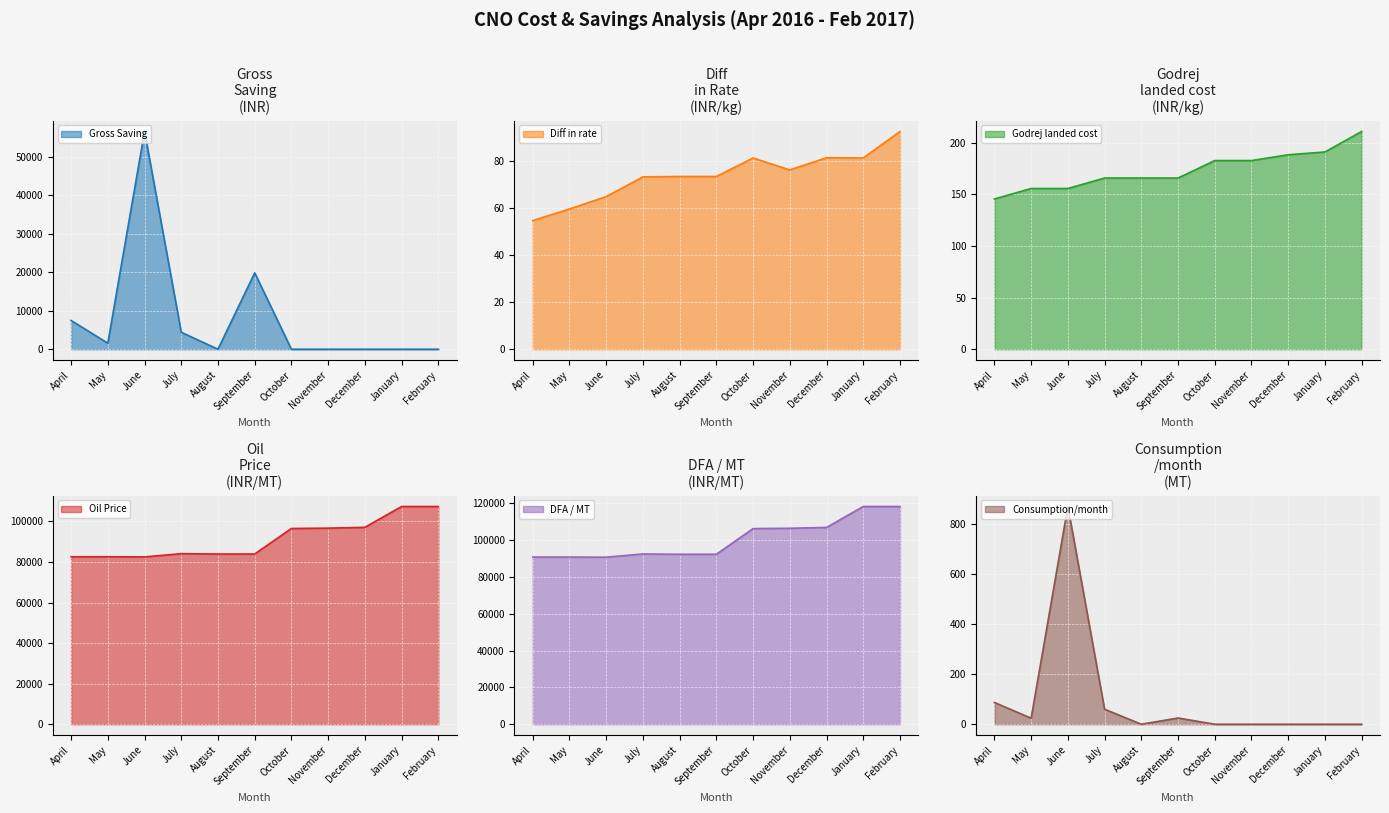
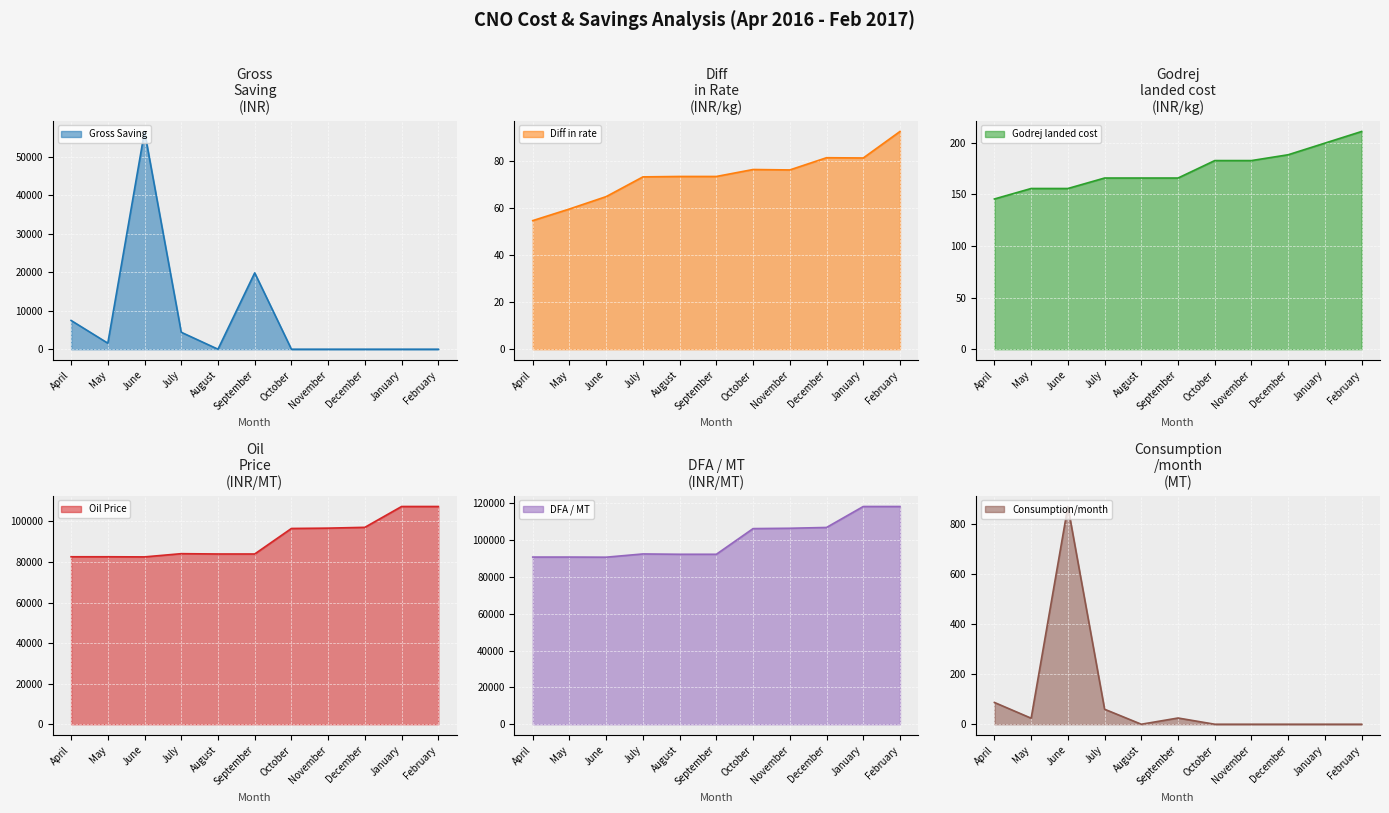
  {
    "Gross Saving (INR)": {
      "April": 7000,
      "May": 2000,
      "July": 4000,
      "August": 0,
      "September": 20000,
      "October": 0,
      "November": 0,
      "December": 0,
      "January": 0,
      "February": 0
    },
    "Diff in Rate (INR/kg)": {
      "April": 55,
      "May": 60,
      "June": 65,
      "July": 73,
      "August": 73,
      "September": 73,
-     "October": 81,
+     "October": 76,
      "November": 76,
      "December": 81,
      "January": 81,
      "February": 93
    },
    "Godrej landed cost (INR/kg)": {
      "April": 146,
      "May": 156,
      "June": 156,
      "July": 166,
      "August": 166,
      "September": 166,
      "October": 183,
      "November": 183,
      "December": 188,
-     "January": 191,
+     "January": 200,
      "February": 211
    },
    "Oil Price (INR/MT)": {
      "April": 83000,
      "May": 83000,
      "June": 83000,
      "July": 84000,
      "August": 84000,
      "September": 84000,
      "October": 97000,
      "November": 97000,
      "December": 97000,
      "January": 107000,
      "February": 107000
    },
    "DFA / MT (INR/MT)": {
      "April": 91000,
      "May": 91000,
      "June": 91000,
      "July": 93000,
      "August": 92000,
      "September": 92000,
      "October": 106000,
      "November": 106000,
      "December": 107000,
      "January": 118000,
      "February": 118000
    },
    "Consumption /month (MT)": {
      "April": 90,
      "May": 20,
      "July": 60,
      "August": 0,
      "September": 20,
      "October": 0,
      "November": 0,
      "December": 0,
      "January": 0,
      "February": 0
    }
  }
